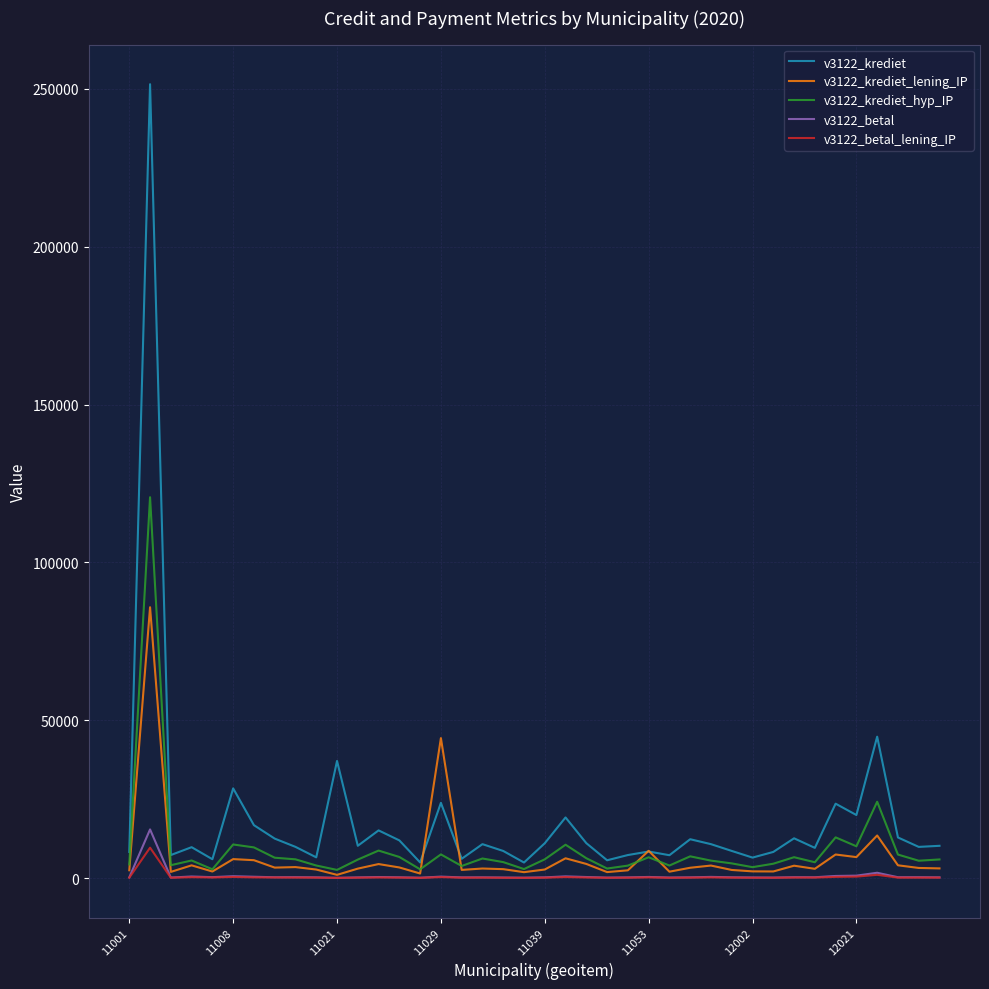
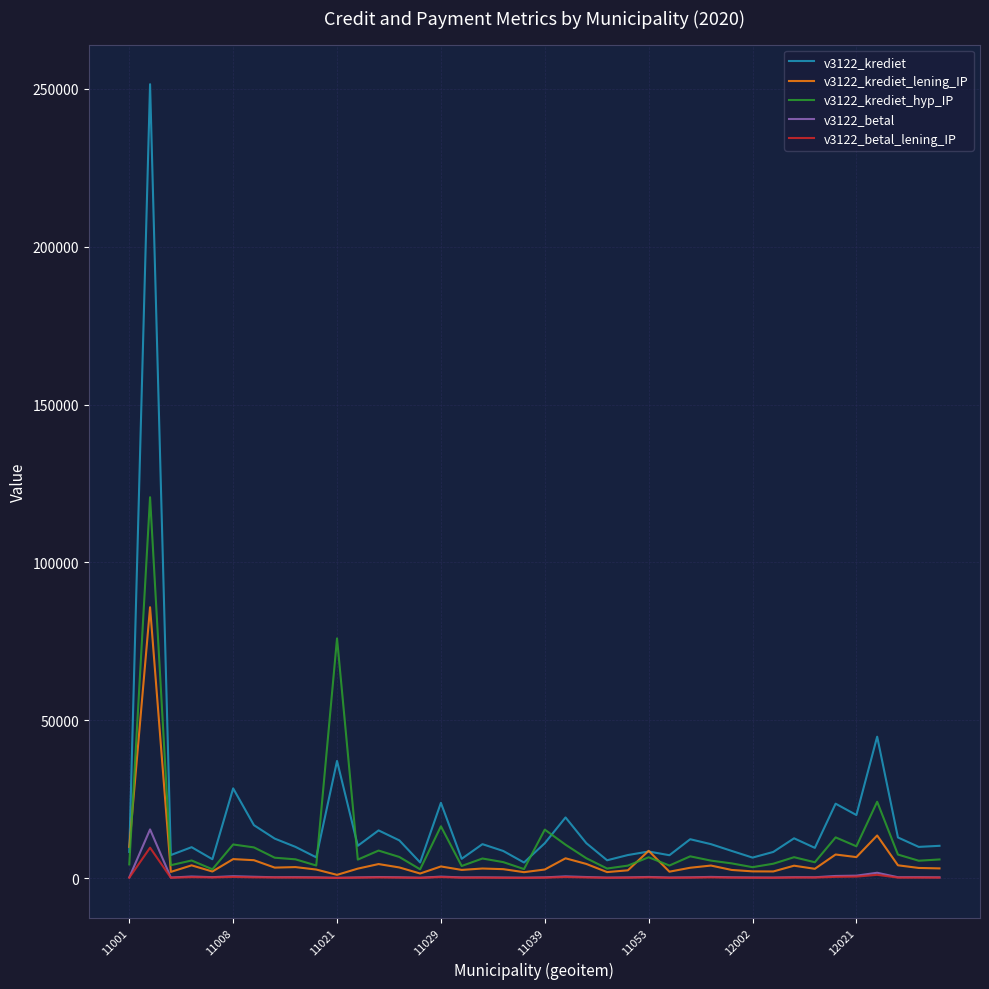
  {
    "v3122_krediet": {
      "11001": 8000,
      "11008": 28000,
      "11021": 37000,
      "11029": 24000,
      "11039": 11000,
      "12002": 6000,
      "12021": 20000
    },
    "v3122_krediet_lening_IP": {
-     "11001": 2000,
+     "11001": 10000,
      "11008": 6000,
      "11021": 1000,
-     "11029": 44000,
+     "11029": 4000,
      "11039": 3000,
      "12002": 2000,
      "12021": 7000
    },
    "v3122_krediet_hyp_IP": {
      "11001": 4000,
      "11008": 11000,
-     "11021": 3000,
-     "11029": 7000,
-     "11039": 6000,
+     "11021": 76000,
+     "11029": 16000,
+     "11039": 15000,
      "11053": 7000,
      "12002": 3000,
      "12021": 10000
    }
  }
